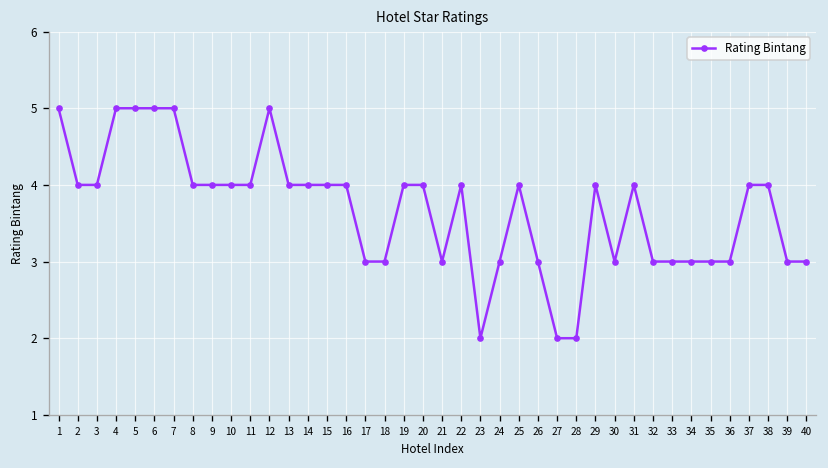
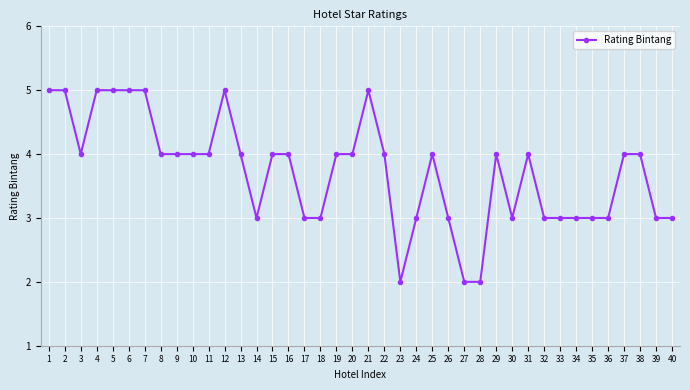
  {
    "1": 5,
-   "2": 4,
+   "2": 5,
    "3": 4,
    "4": 5,
    "5": 5,
    "6": 5,
    "7": 5,
    "8": 4,
    "9": 4,
    "10": 4,
    "11": 4,
    "12": 5,
    "13": 4,
-   "14": 4,
+   "14": 3,
    "15": 4,
    "16": 4,
    "17": 3,
    "18": 3,
    "19": 4,
    "20": 4,
-   "21": 3,
+   "21": 5,
    "22": 4,
    "23": 2,
    "24": 3,
    "25": 4,
    "26": 3,
    "27": 2,
    "28": 2,
    "29": 4,
    "30": 3,
    "31": 4,
    "32": 3,
    "33": 3,
    "34": 3,
    "35": 3,
    "36": 3,
    "37": 4,
    "38": 4,
    "39": 3,
    "40": 3
  }
